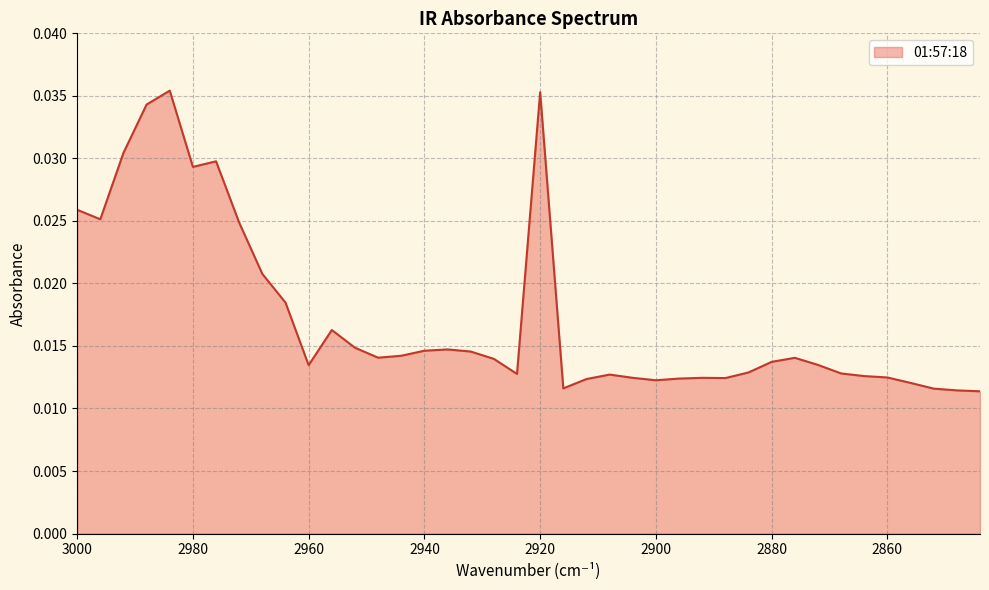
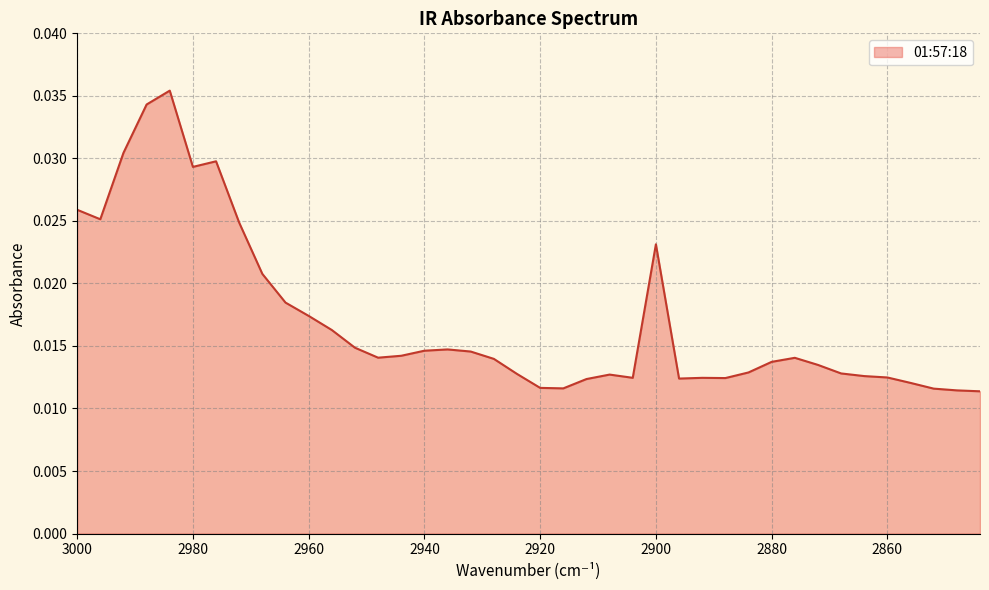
  {
    "3000": 0.0259,
    "2980": 0.0293,
-   "2960": 0.0135,
+   "2960": 0.0174,
    "2940": 0.0146,
-   "2920": 0.0353,
-   "2900": 0.0123,
+   "2920": 0.0116,
+   "2900": 0.0231,
    "2880": 0.0137,
    "2860": 0.0125
  }
